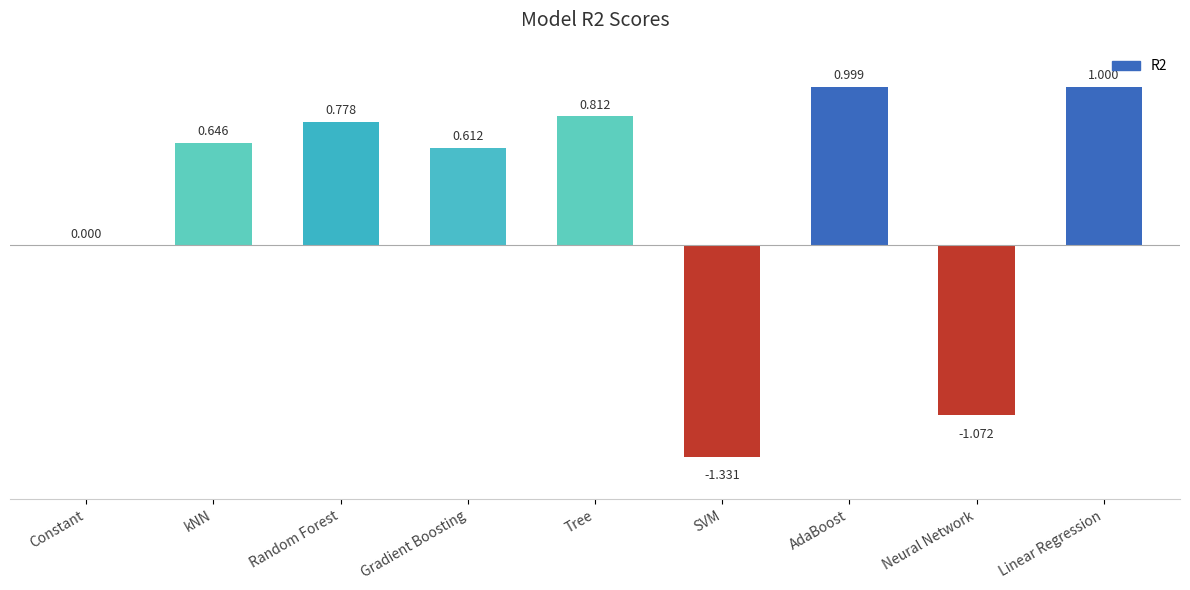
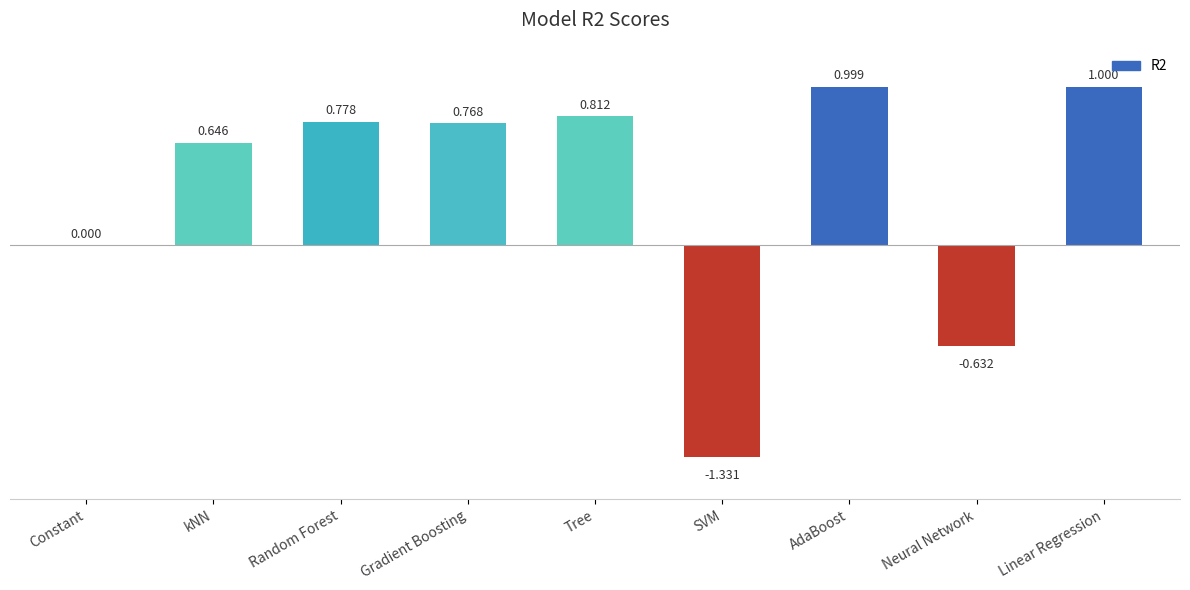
  {
    "Constant": 0.000,
    "kNN": 0.646,
    "Random Forest": 0.778,
-   "Gradient Boosting": 0.612,
+   "Gradient Boosting": 0.768,
    "Tree": 0.812,
    "SVM": -1.331,
    "AdaBoost": 0.999,
-   "Neural Network": -1.072,
+   "Neural Network": -0.632,
    "Linear Regression": 1.000
  }
